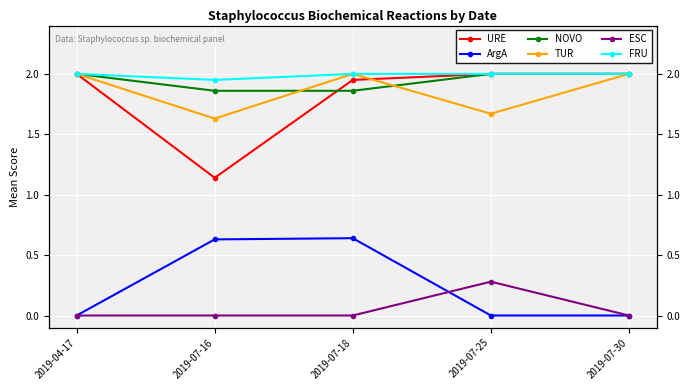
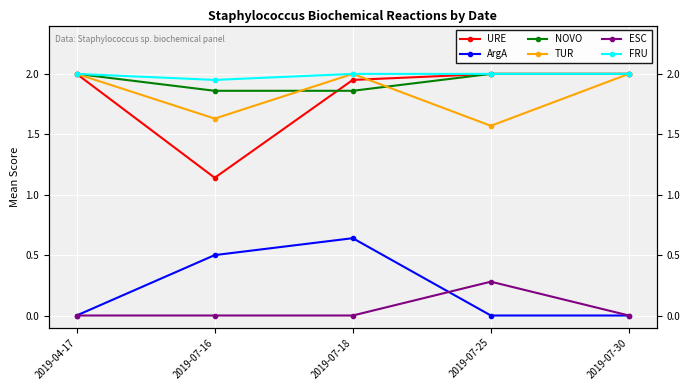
  {
    "URE": {
      "2019-07-16": 1.14,
      "2019-07-18": 1.95
    },
    "ArgA": {
-     "2019-07-16": 0.63,
+     "2019-07-16": 0.50,
      "2019-07-18": 0.64,
      "2019-07-25": 0.00
    },
    "NOVO": {
      "2019-07-16": 1.86,
      "2019-07-18": 1.86
    },
    "TUR": {
      "2019-07-16": 1.63,
-     "2019-07-25": 1.67
+     "2019-07-25": 1.57
    },
    "ESC": {
      "2019-07-16": 0.00,
      "2019-07-18": 0.00,
      "2019-07-25": 0.28
    },
    "FRU": {
      "2019-07-16": 1.95
    }
  }
